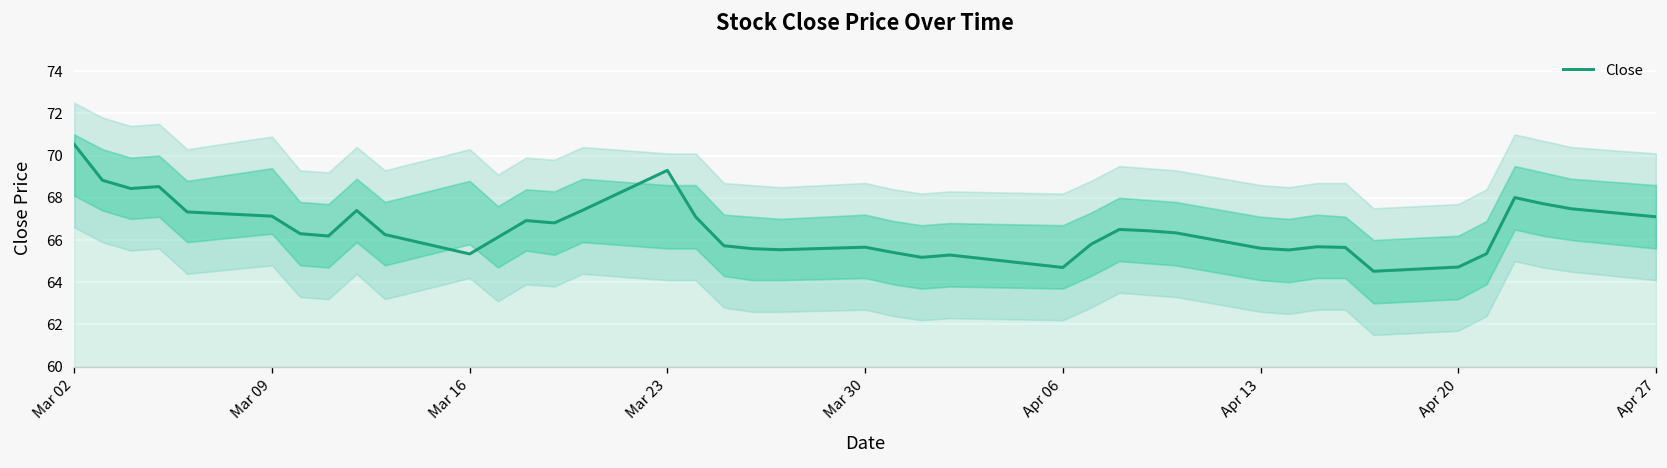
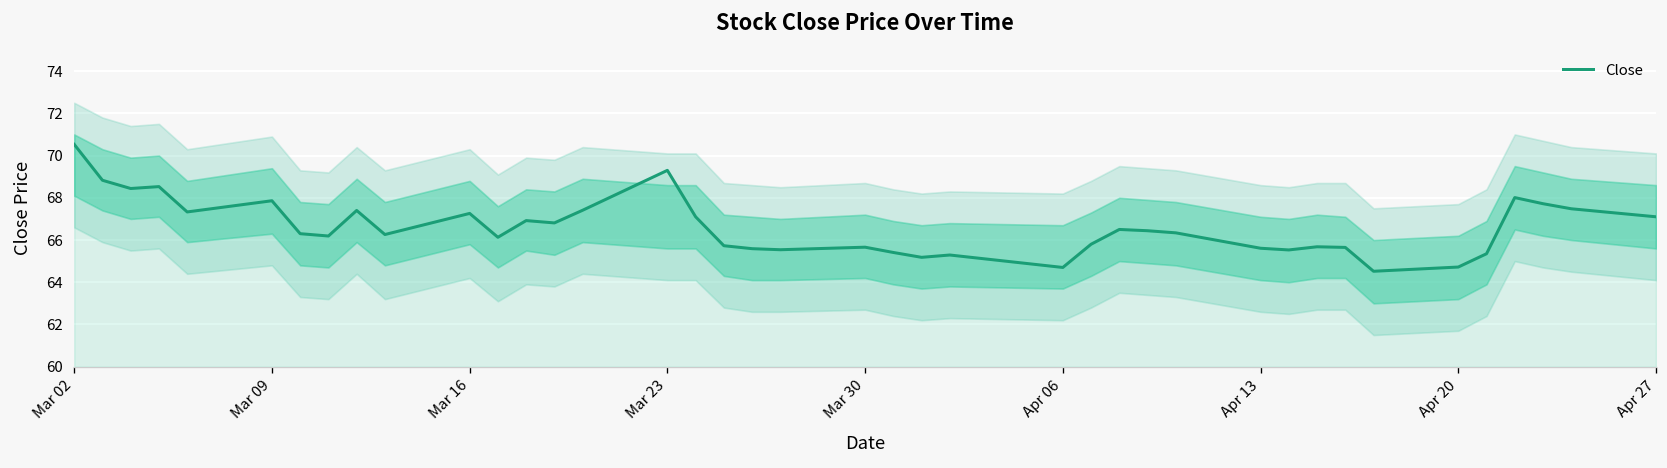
  {
    "Close": {
      "Mar 02": 70.5,
-     "Mar 09": 67.1,
-     "Mar 16": 65.3,
+     "Mar 09": 67.9,
+     "Mar 16": 67.3,
      "Mar 23": 69.3,
      "Mar 30": 65.7,
      "Apr 06": 64.7,
      "Apr 13": 65.6,
      "Apr 20": 64.7,
      "Apr 27": 67.1
    }
  }
